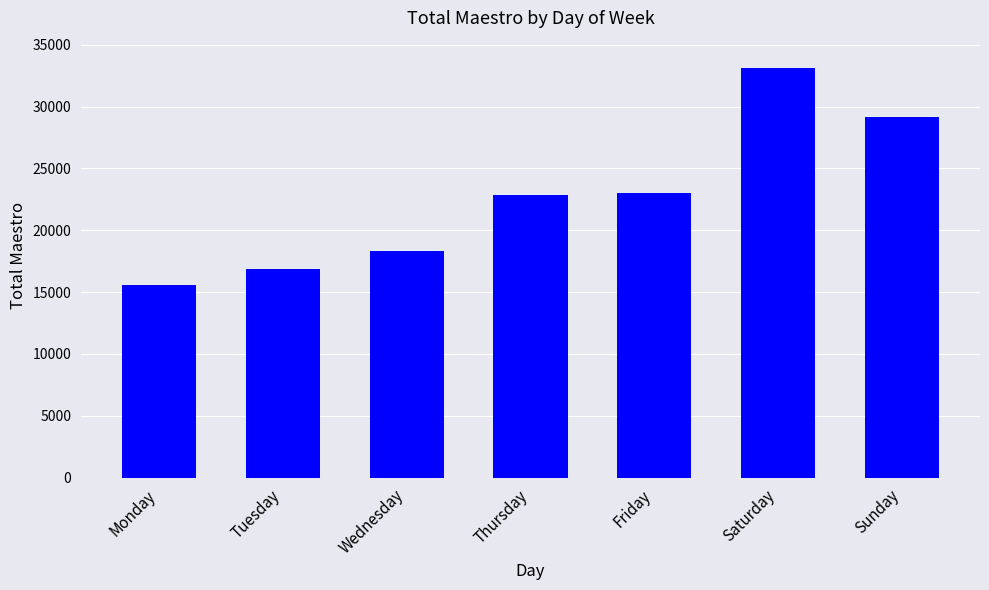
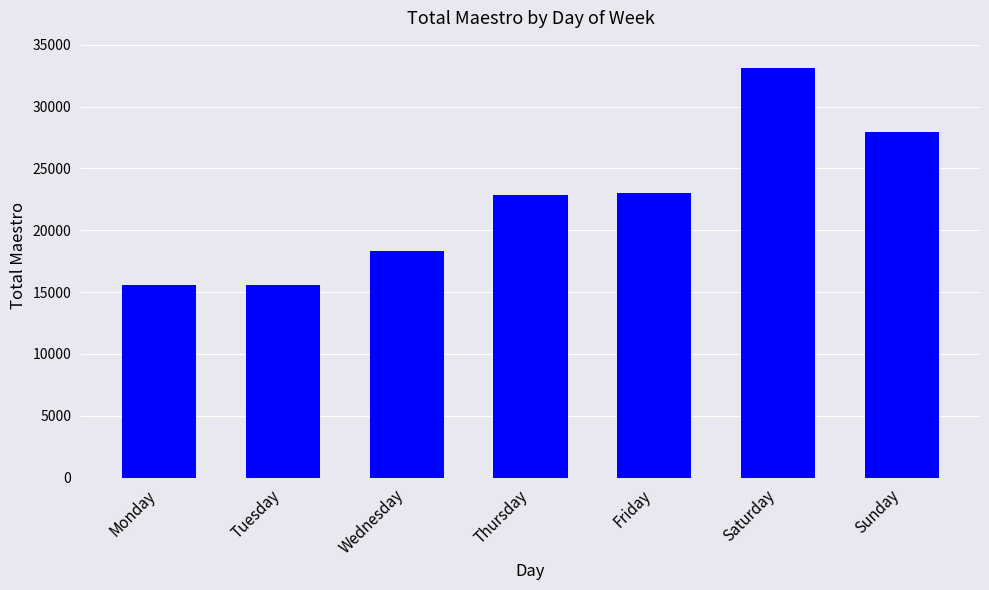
  {
    "Monday": 15600,
-   "Tuesday": 16900,
+   "Tuesday": 15600,
    "Wednesday": 18300,
    "Thursday": 22800,
    "Friday": 23000,
    "Saturday": 33100,
-   "Sunday": 29200
+   "Sunday": 28000
  }
